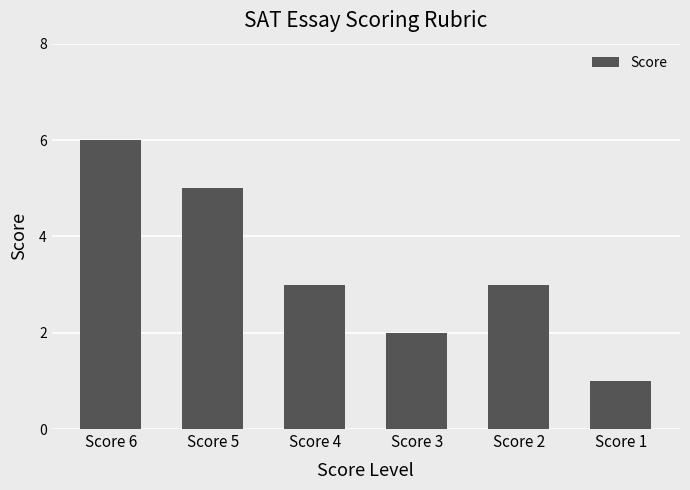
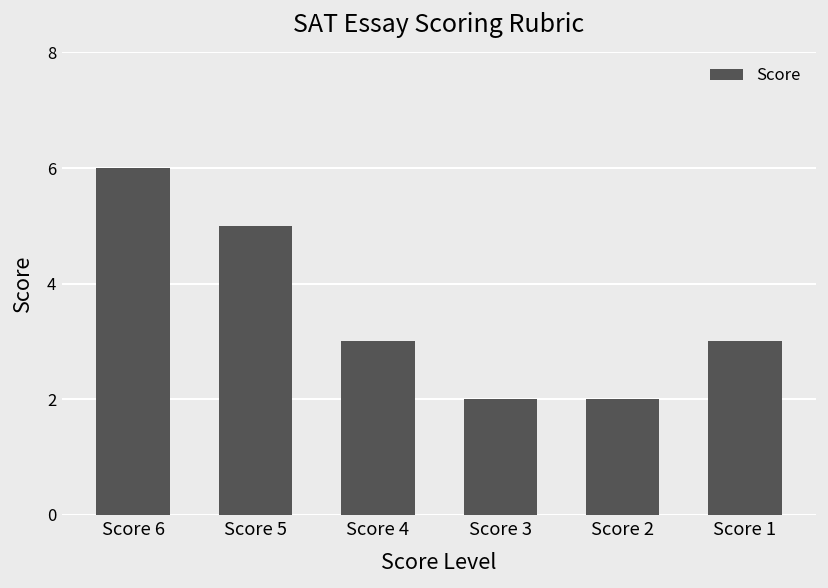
  {
    "Score 6": 6,
    "Score 5": 5,
    "Score 4": 3,
    "Score 3": 2,
-   "Score 2": 3,
-   "Score 1": 1
+   "Score 2": 2,
+   "Score 1": 3
  }
